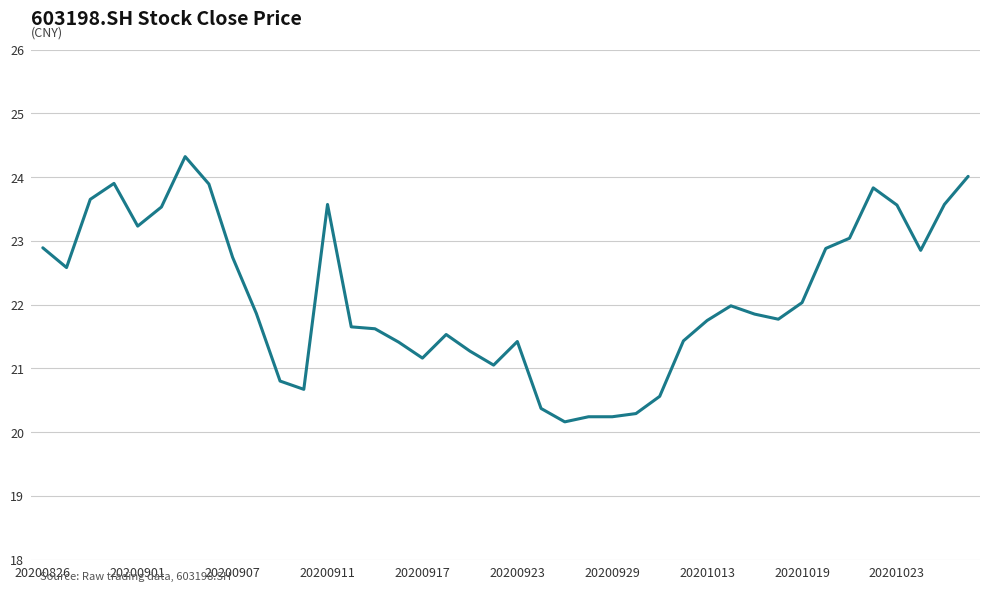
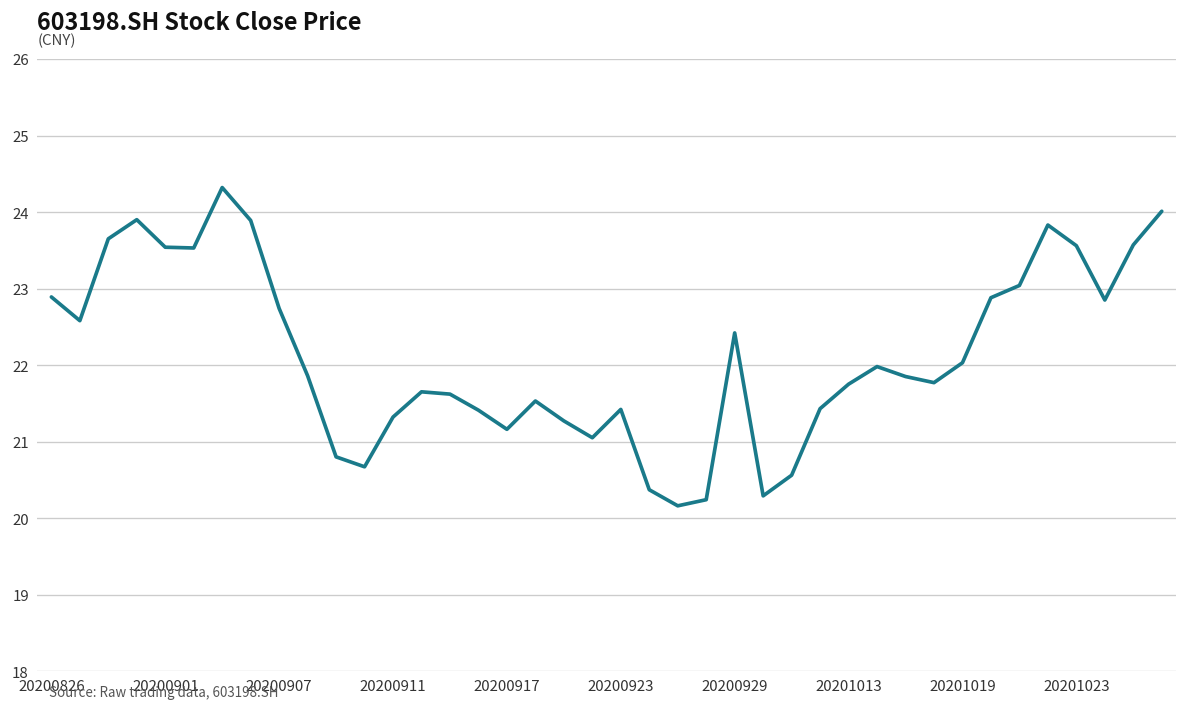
  {
    "20200826": 22.9,
-   "20200901": 23.2,
+   "20200901": 23.5,
    "20200907": 22.7,
-   "20200911": 23.6,
+   "20200911": 21.3,
    "20200917": 21.2,
    "20200923": 21.4,
-   "20200929": 20.2,
+   "20200929": 22.4,
    "20201013": 21.8,
    "20201019": 22.0,
    "20201023": 23.6
  }
